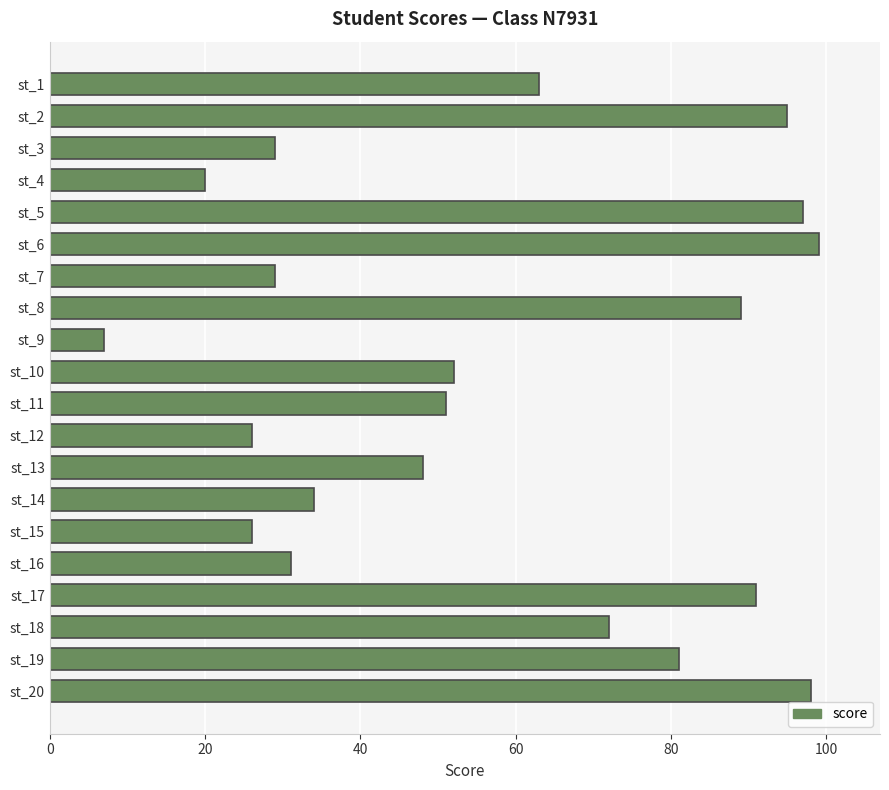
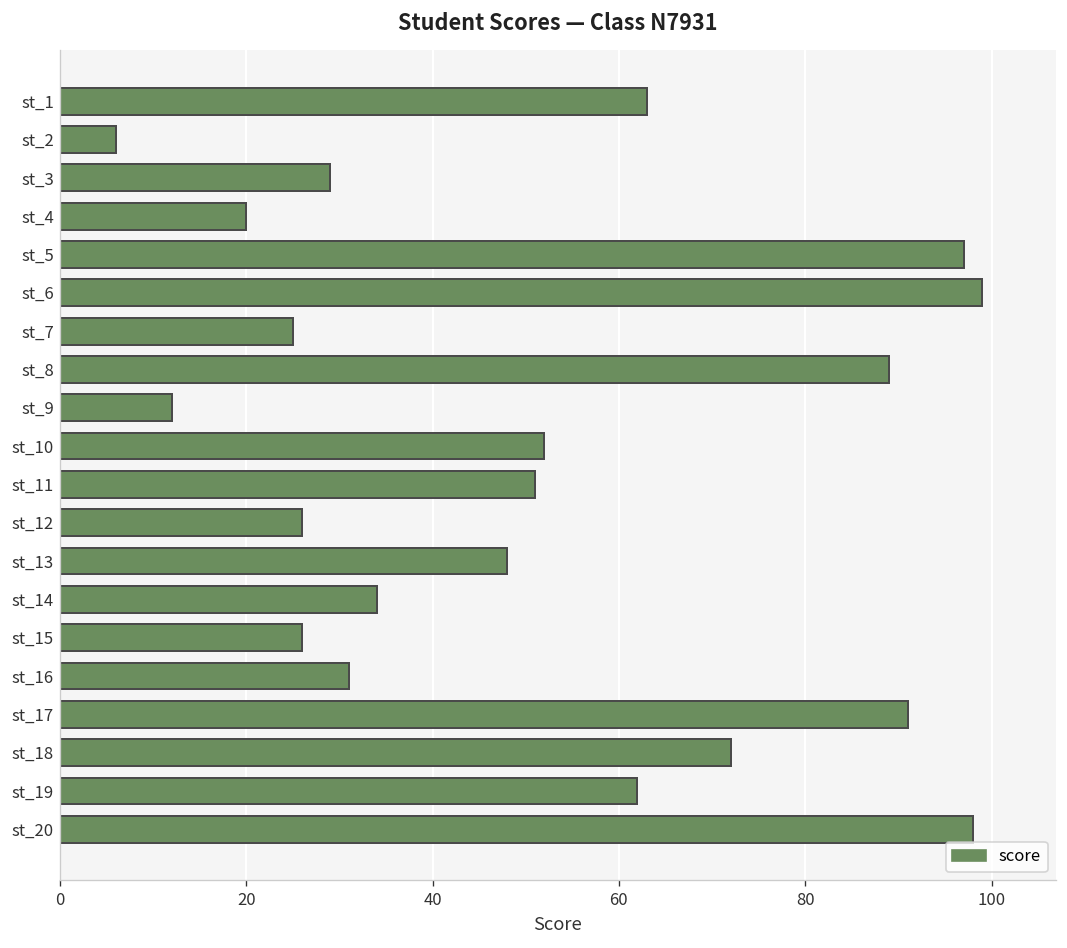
  {
    "st_1": 63,
-   "st_2": 95,
+   "st_2": 6,
    "st_3": 29,
    "st_4": 20,
    "st_5": 97,
    "st_6": 99,
-   "st_7": 29,
+   "st_7": 25,
    "st_8": 89,
-   "st_9": 7,
+   "st_9": 12,
    "st_10": 52,
    "st_11": 51,
    "st_12": 26,
    "st_13": 48,
    "st_14": 34,
    "st_15": 26,
    "st_16": 31,
    "st_17": 91,
    "st_18": 72,
-   "st_19": 81,
+   "st_19": 62,
    "st_20": 98
  }
